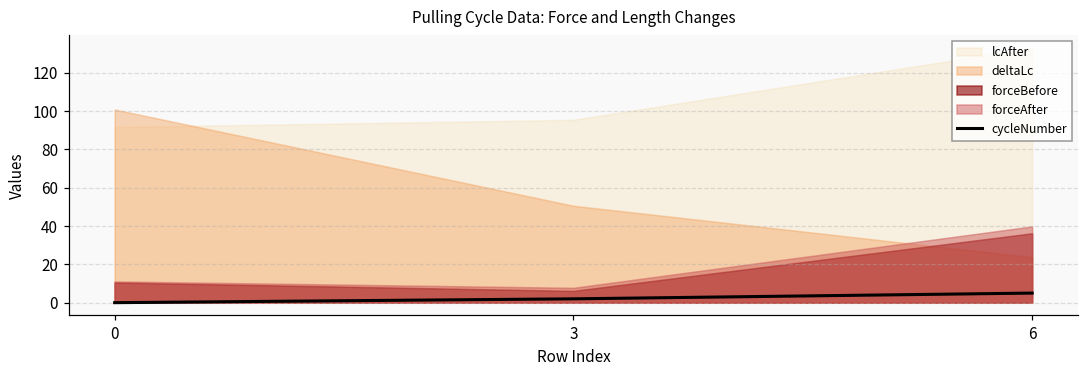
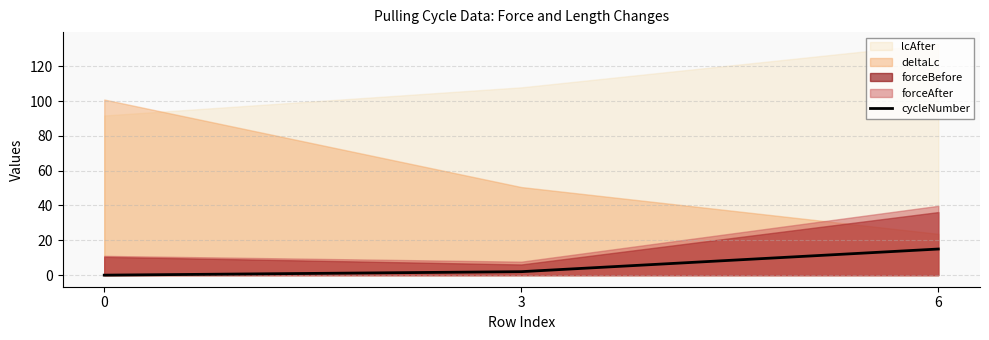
  {
    "cycleNumber": {
      "0": 0,
      "3": 2,
-     "6": 5
+     "6": 15
    },
    "lcAfter": {
      "0": 92,
-     "3": 95
+     "3": 108
    },
    "deltaLc": {
      "0": 101,
      "3": 51,
      "6": 24
    },
    "forceBefore": {
      "3": 6,
      "6": 36
    },
    "forceAfter": {
      "3": 8,
      "6": 40
    }
  }
